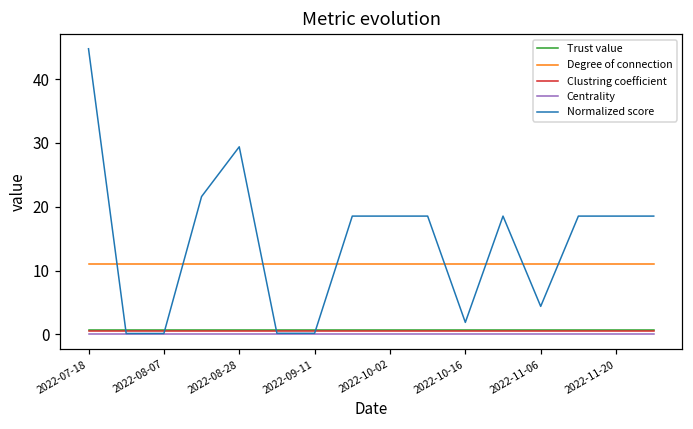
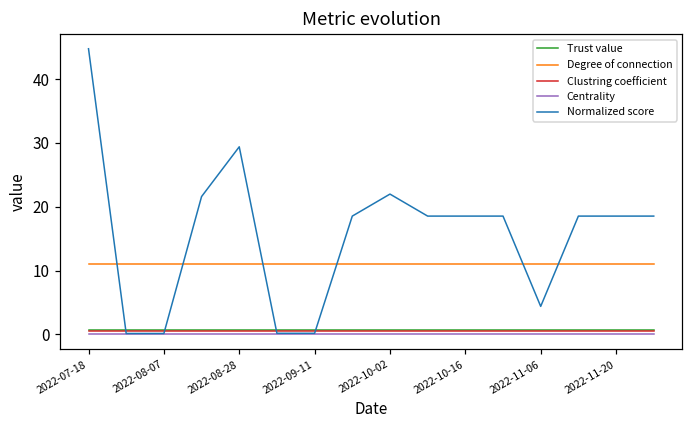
  {
    "Degree of connection": {
      "2022-07-18": 11,
      "2022-08-07": 11,
      "2022-08-28": 11,
      "2022-09-11": 11,
      "2022-10-02": 11,
      "2022-10-16": 11,
      "2022-11-06": 11,
      "2022-11-20": 11
    },
    "Centrality": {
      "2022-07-18": 0,
      "2022-08-28": 0,
      "2022-10-02": 0,
      "2022-10-16": 0,
      "2022-11-06": 0,
      "2022-11-20": 0
    },
    "Normalized score": {
      "2022-07-18": 45,
      "2022-08-28": 29,
-     "2022-10-02": 19,
-     "2022-10-16": 2,
+     "2022-10-02": 22,
+     "2022-10-16": 19,
      "2022-11-06": 4,
      "2022-11-20": 19
    }
  }
